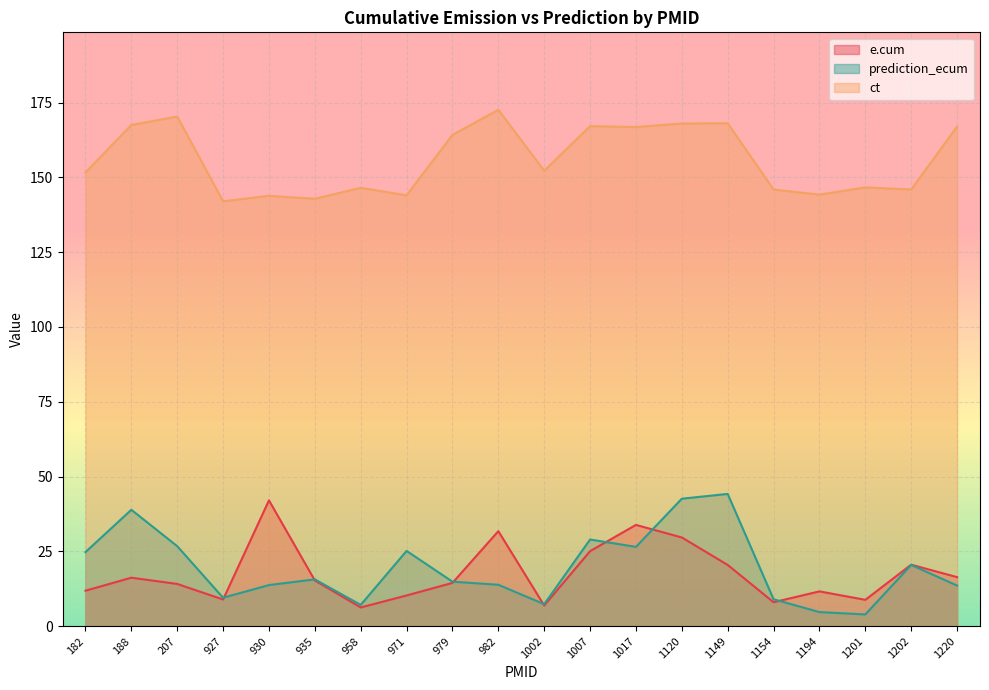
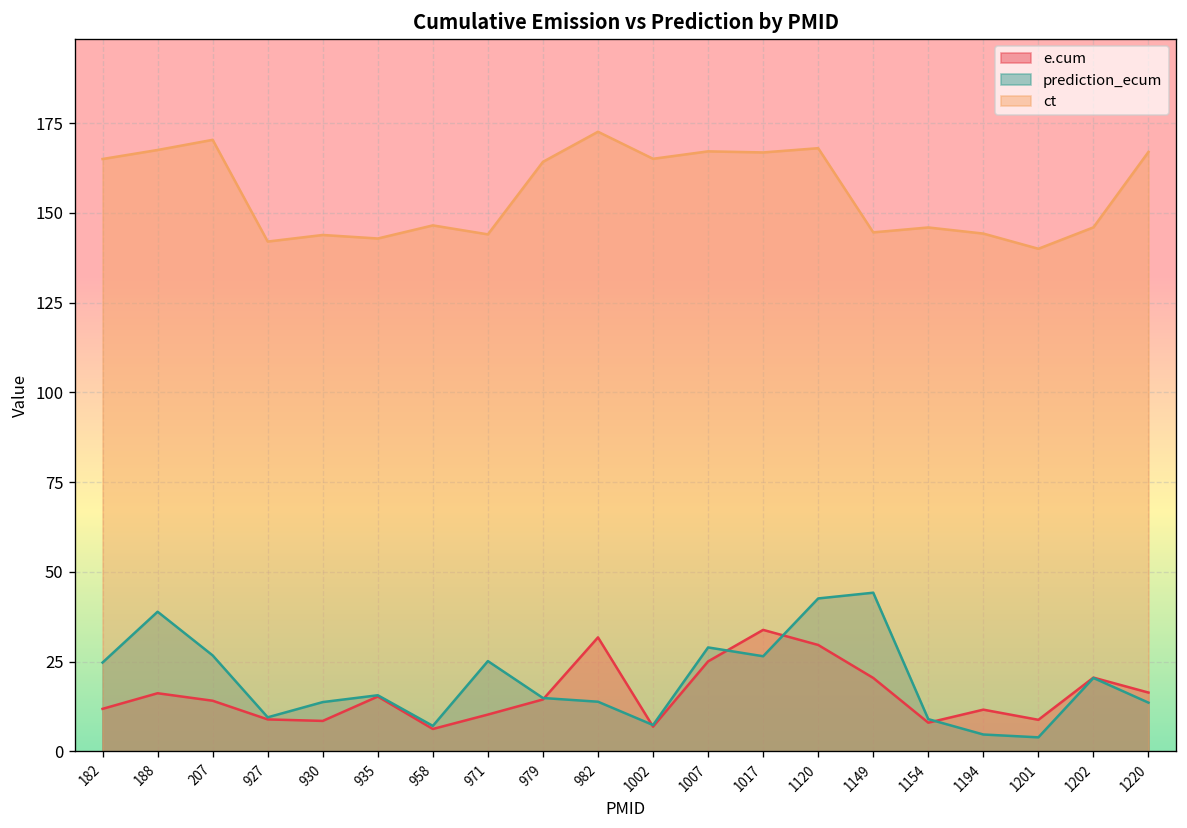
  {
    "e.cum": {
      "182": 12,
      "188": 16,
      "207": 14,
-     "930": 42,
+     "930": 8,
      "958": 6,
      "971": 10,
      "982": 32,
      "1007": 25,
      "1017": 34,
      "1120": 30,
      "1149": 20,
      "1154": 8,
      "1194": 12,
      "1201": 9,
      "1220": 16
    },
    "prediction_ecum": {
      "182": 25,
      "188": 39,
      "207": 27,
      "930": 14,
      "958": 7,
      "971": 25,
      "982": 14,
      "1007": 29,
      "1017": 26,
      "1120": 43,
      "1149": 44,
      "1154": 9,
      "1194": 5,
      "1201": 4,
      "1220": 14
    },
    "ct": {
-     "182": 152,
+     "182": 165,
      "188": 168,
      "207": 170,
      "927": 142,
      "930": 144,
      "935": 143,
      "958": 147,
      "971": 144,
      "979": 164,
      "982": 173,
-     "1002": 152,
+     "1002": 165,
      "1007": 167,
      "1017": 167,
      "1120": 168,
-     "1149": 168,
+     "1149": 145,
      "1154": 146,
      "1194": 144,
-     "1201": 147,
+     "1201": 140,
      "1202": 146,
      "1220": 167
    }
  }
